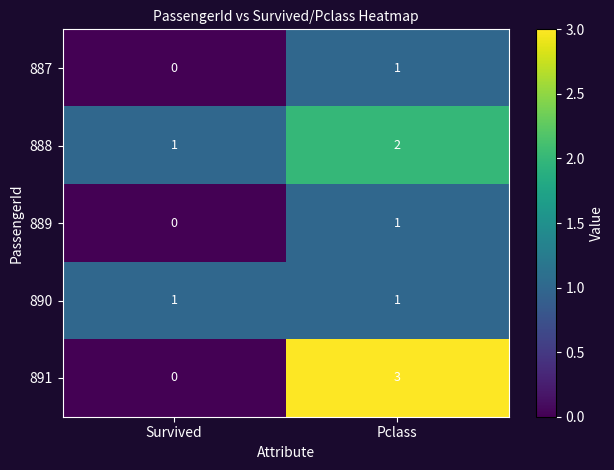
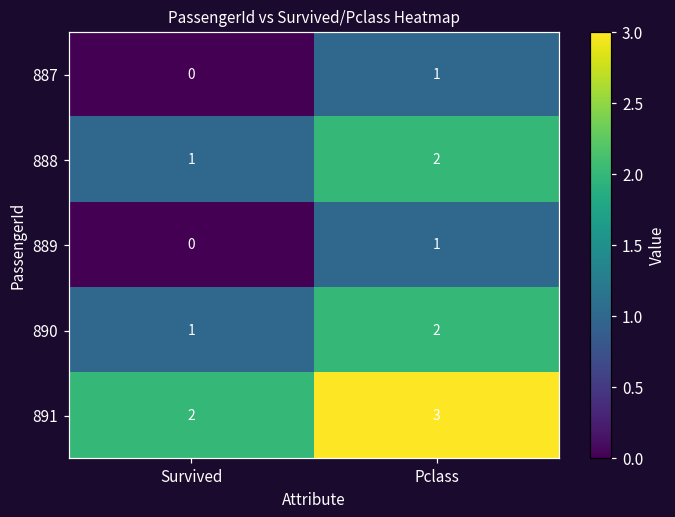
  {
    "887": {
      "Survived": 0,
      "Pclass": 1
    },
    "888": {
      "Survived": 1,
      "Pclass": 2
    },
    "889": {
      "Survived": 0,
      "Pclass": 1
    },
    "890": {
      "Survived": 1,
-     "Pclass": 1
+     "Pclass": 2
    },
    "891": {
-     "Survived": 0,
+     "Survived": 2,
      "Pclass": 3
    }
  }
